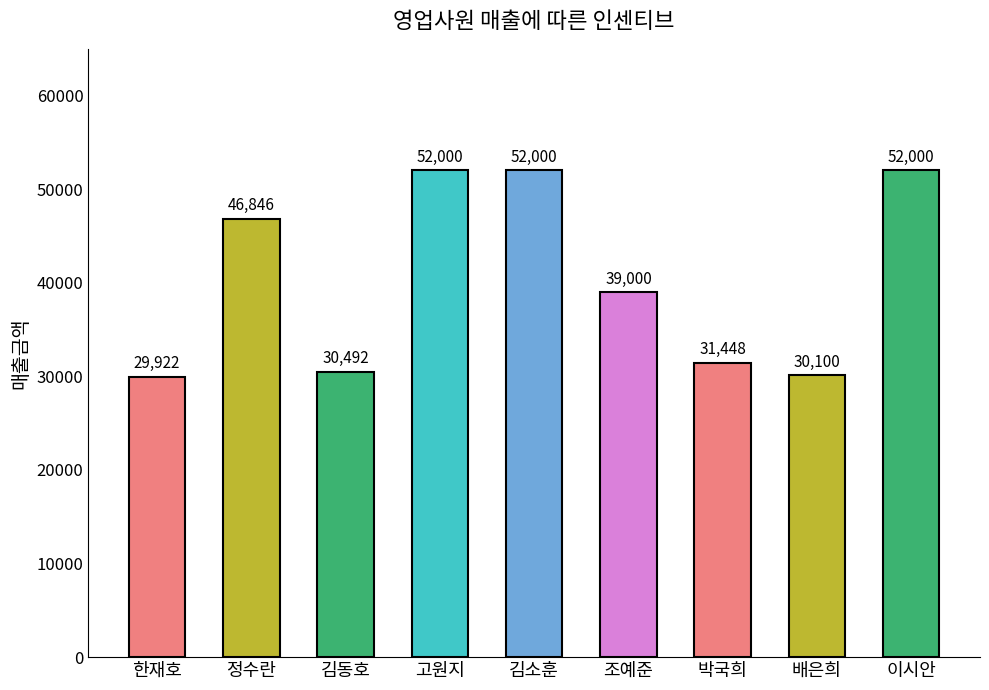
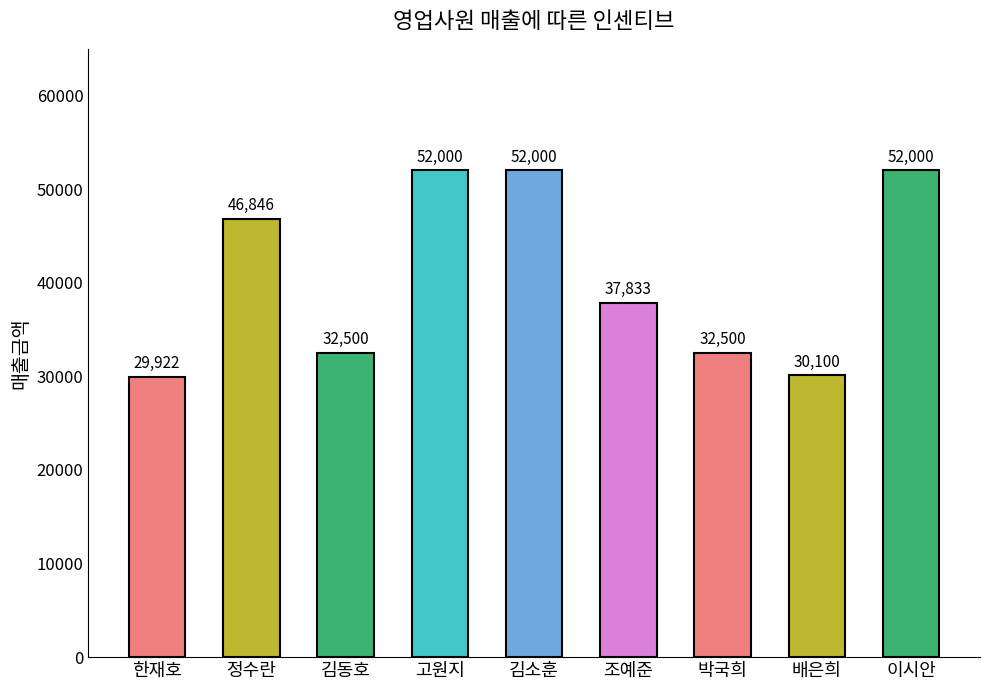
  {
    "한재호": "29,922",
    "정수란": "46,846",
-   "김동호": "30,492",
+   "김동호": "32,500",
    "고원지": "52,000",
    "김소훈": "52,000",
-   "조예준": "39,000",
-   "박국희": "31,448",
+   "조예준": "37,833",
+   "박국희": "32,500",
    "배은희": "30,100",
    "이시안": "52,000"
  }
